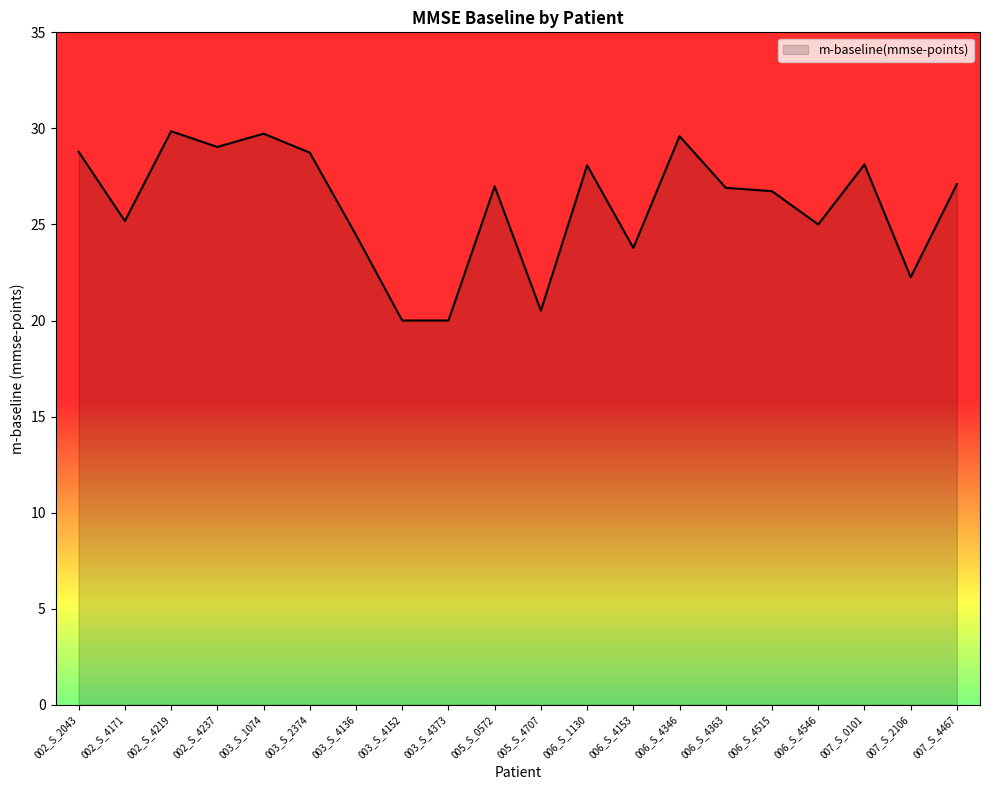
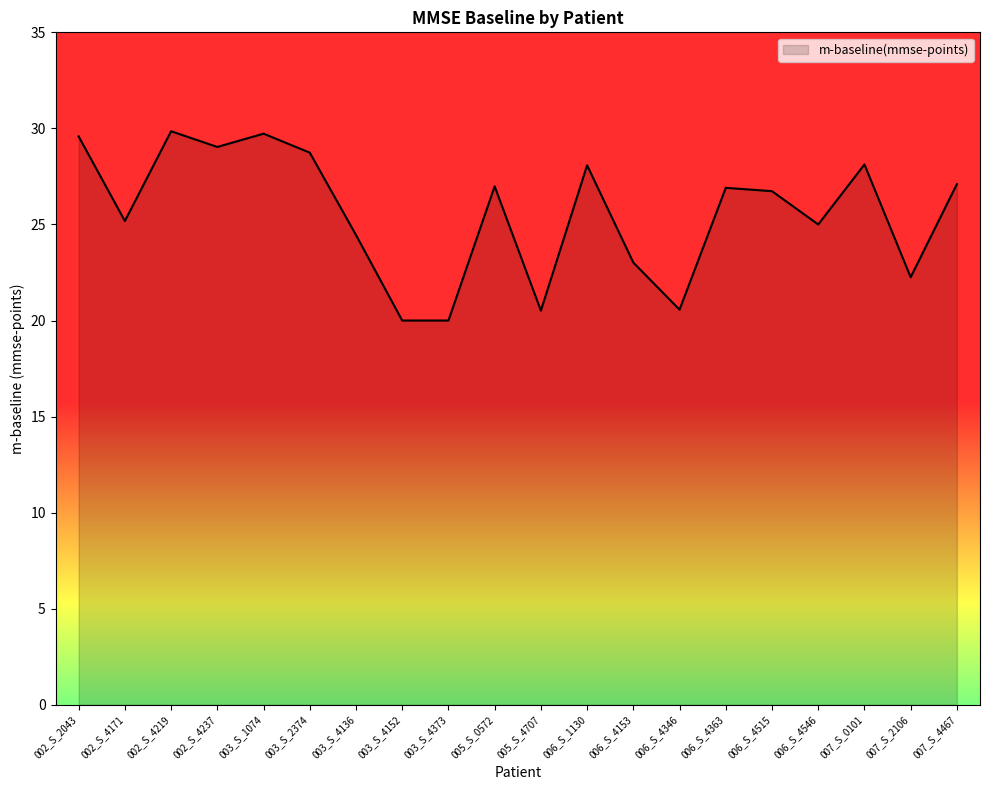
  {
-   "002_S_2043": 28.8,
+   "002_S_2043": 29.6,
    "002_S_4171": 25.2,
    "002_S_4219": 29.9,
    "002_S_4237": 29.0,
    "003_S_1074": 29.7,
    "003_S_2374": 28.7,
    "003_S_4136": 24.5,
    "003_S_4152": 20.0,
    "003_S_4373": 20.0,
    "005_S_0572": 27.0,
    "005_S_4707": 20.5,
    "006_S_1130": 28.1,
-   "006_S_4153": 23.8,
-   "006_S_4346": 29.6,
+   "006_S_4153": 23.0,
+   "006_S_4346": 20.6,
    "006_S_4363": 26.9,
    "006_S_4515": 26.7,
    "006_S_4546": 25.0,
    "007_S_0101": 28.1,
    "007_S_2106": 22.3,
    "007_S_4467": 27.1
  }
